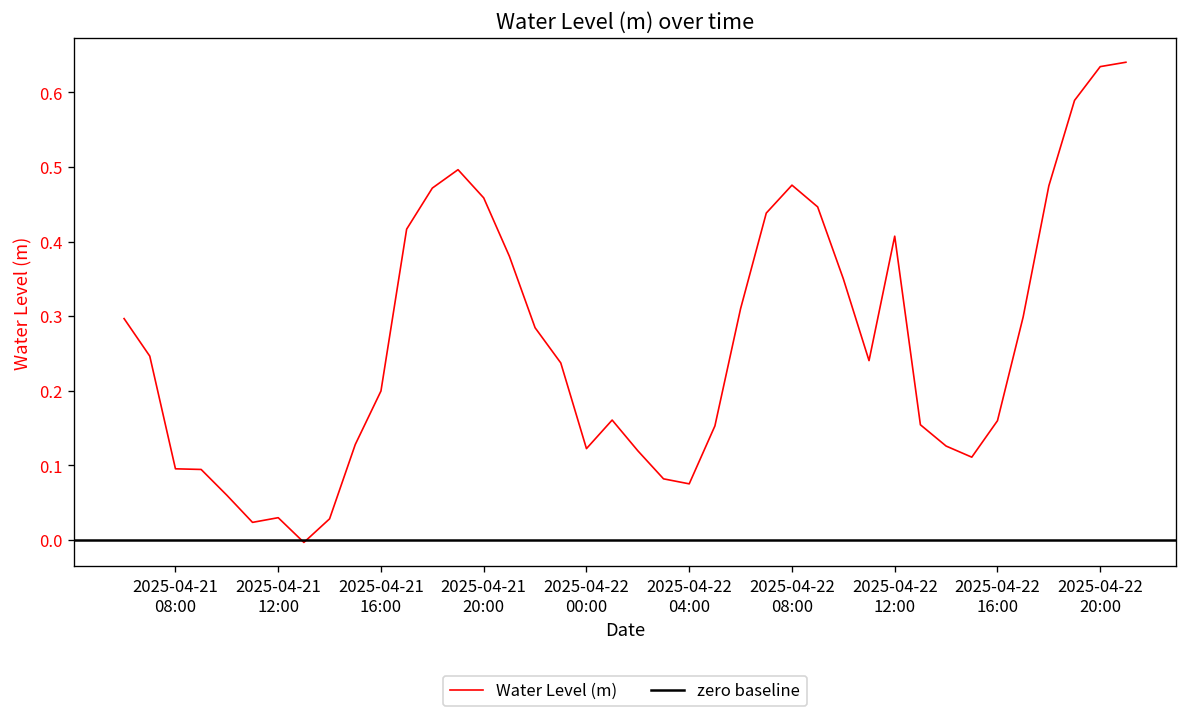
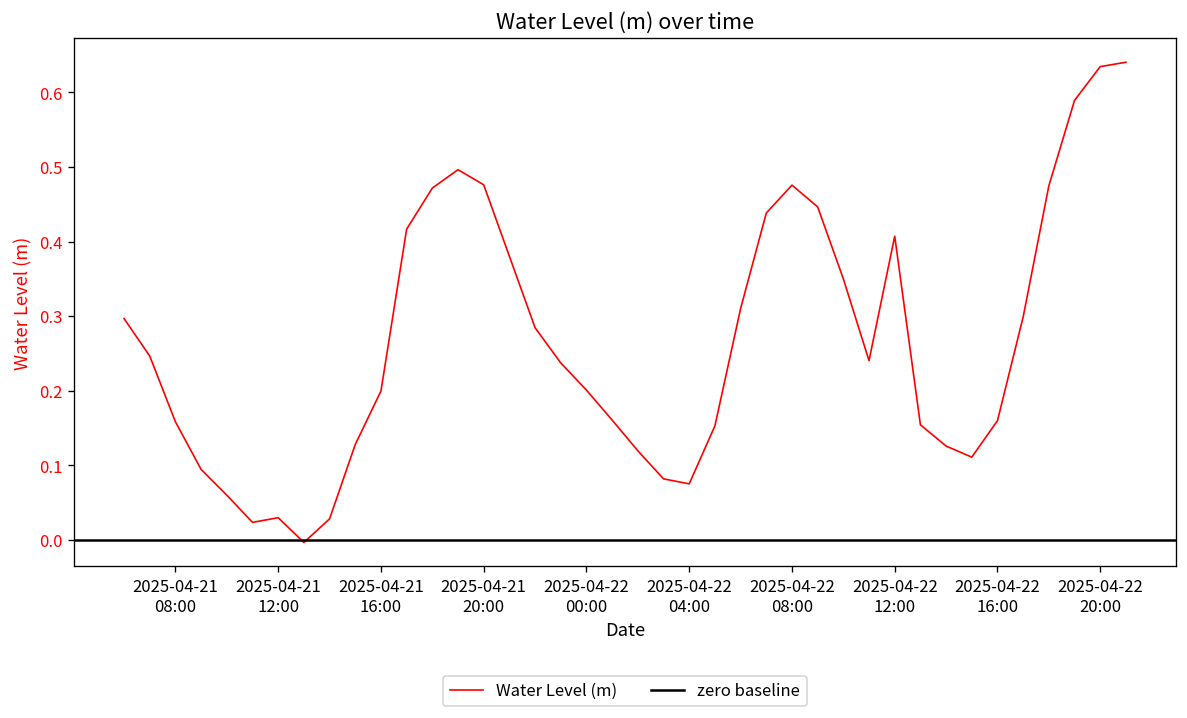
  {
-   "2025-04-21 08:00": 0.10,
+   "2025-04-21 08:00": 0.16,
    "2025-04-21 12:00": 0.03,
    "2025-04-21 16:00": 0.20,
-   "2025-04-21 20:00": 0.46,
-   "2025-04-22 00:00": 0.12,
+   "2025-04-21 20:00": 0.48,
+   "2025-04-22 00:00": 0.20,
    "2025-04-22 04:00": 0.08,
    "2025-04-22 08:00": 0.48,
    "2025-04-22 12:00": 0.41,
    "2025-04-22 16:00": 0.16,
    "2025-04-22 20:00": 0.63
  }
